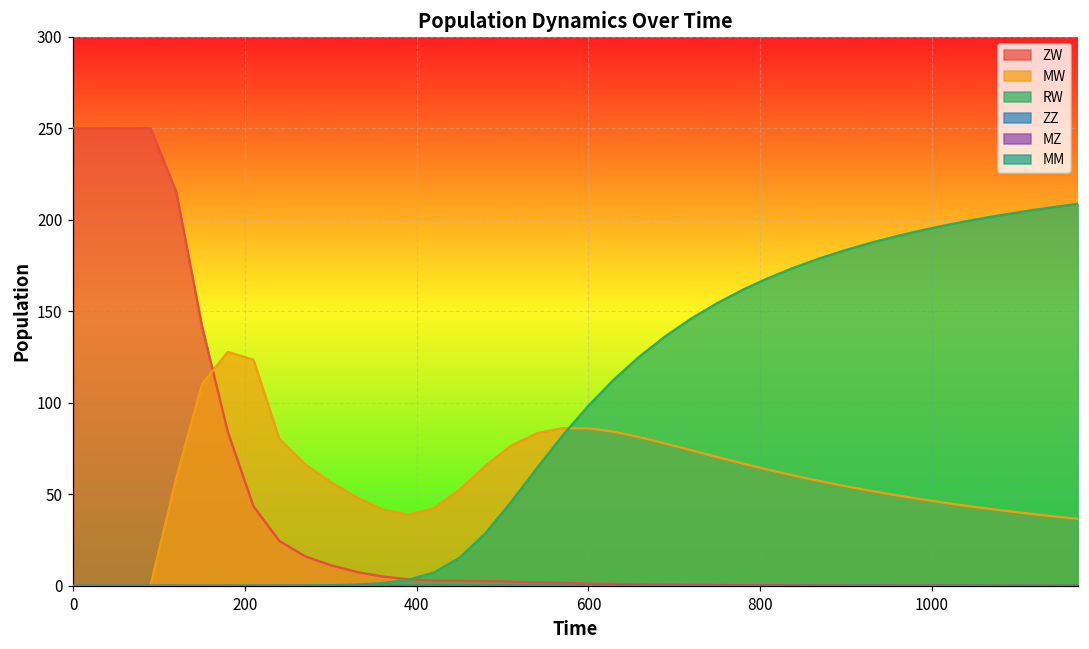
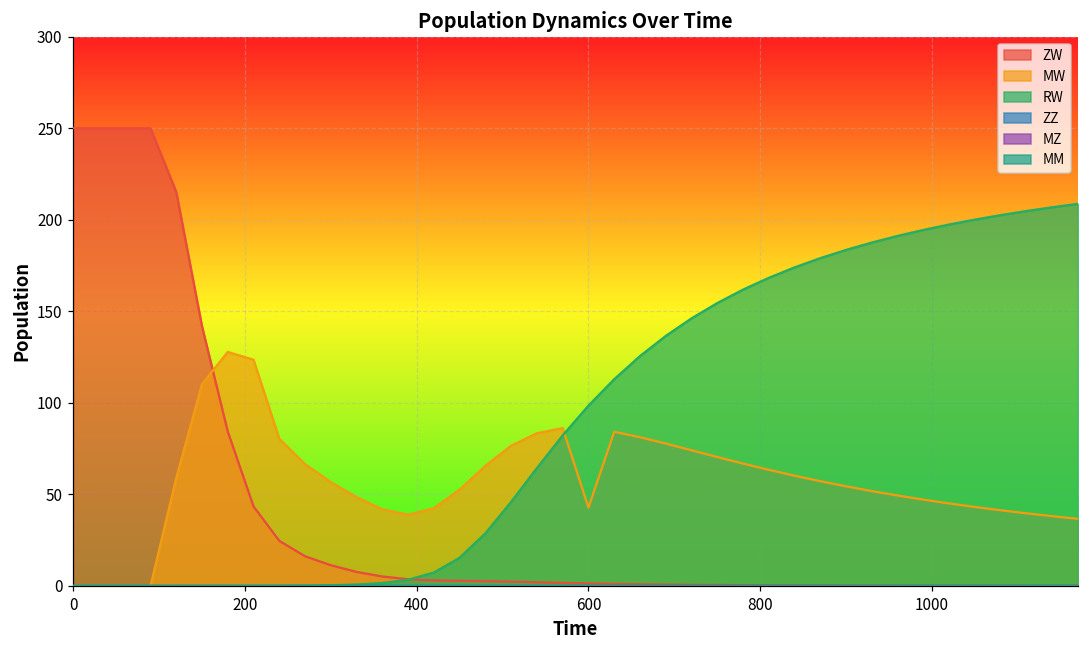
  {
    "ZW": {
      "0": 250
    },
    "MW": {
-     "600": 86
+     "600": 43
    }
  }
